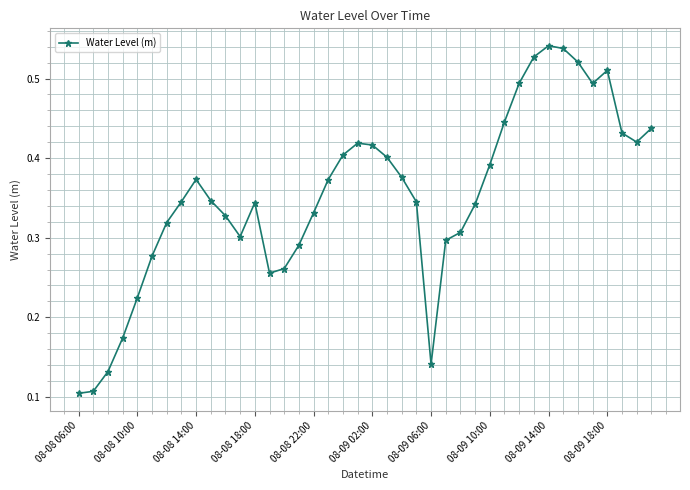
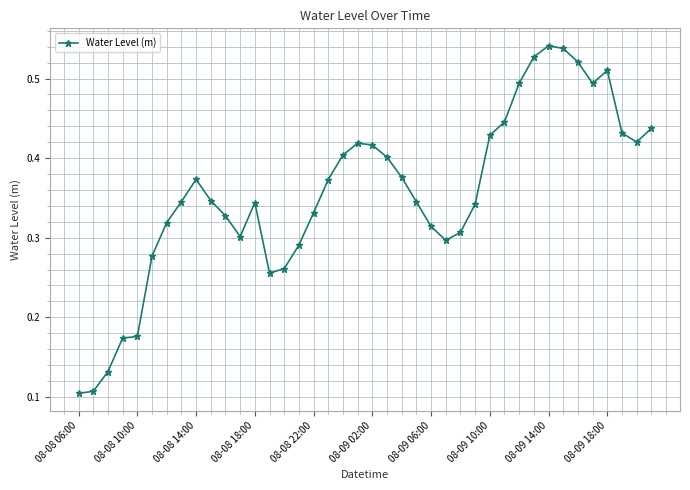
  {
    "08-08 06:00": 0.10,
-   "08-08 10:00": 0.22,
+   "08-08 10:00": 0.18,
    "08-08 14:00": 0.37,
    "08-08 18:00": 0.34,
    "08-08 22:00": 0.33,
    "08-09 02:00": 0.42,
-   "08-09 06:00": 0.14,
-   "08-09 10:00": 0.39,
+   "08-09 06:00": 0.31,
+   "08-09 10:00": 0.43,
    "08-09 14:00": 0.54,
    "08-09 18:00": 0.51
  }
